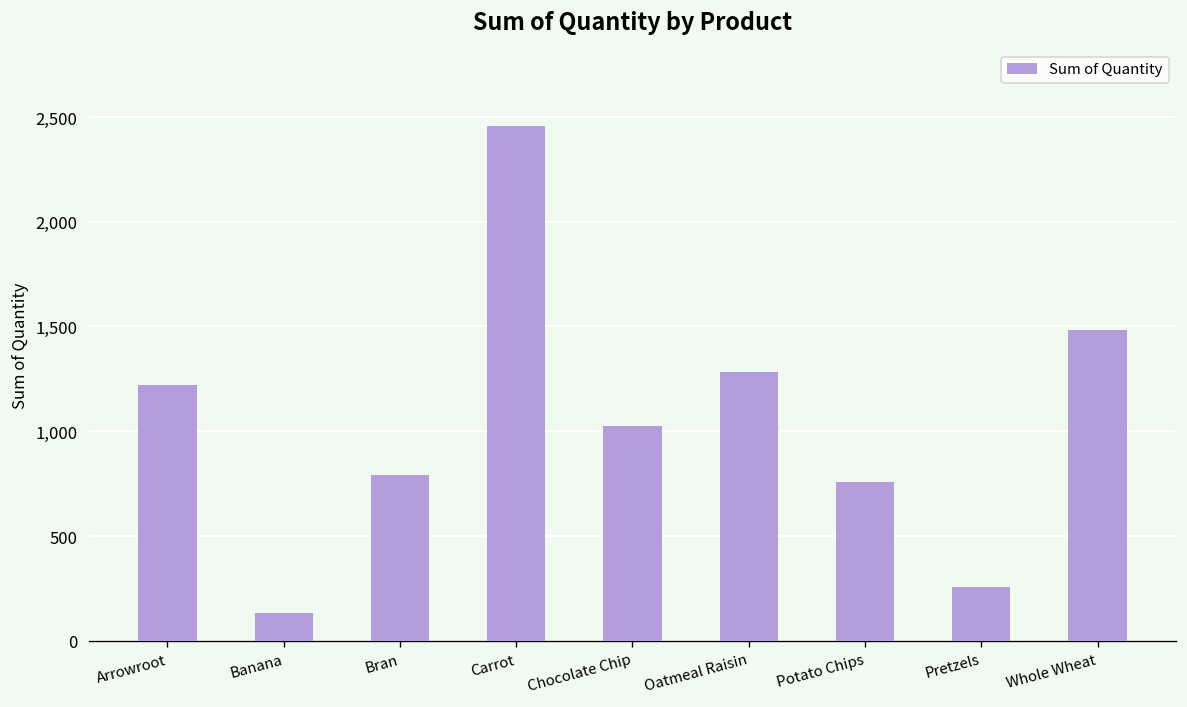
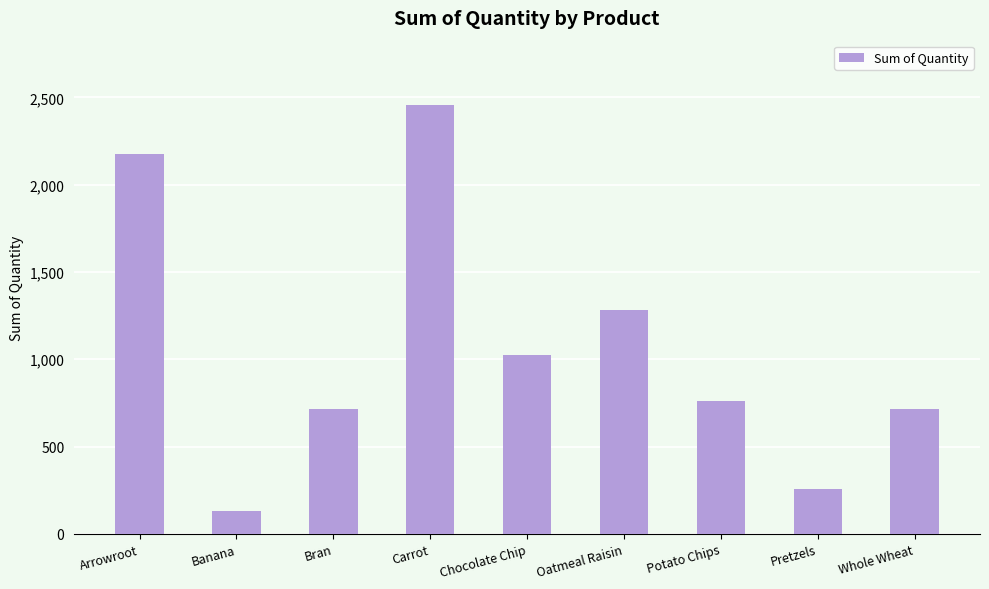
  {
-   "Arrowroot": "1,220",
+   "Arrowroot": "2,180",
    "Banana": "130",
-   "Bran": "790",
+   "Bran": "710",
    "Carrot": "2,460",
    "Chocolate Chip": "1,030",
    "Oatmeal Raisin": "1,280",
    "Potato Chips": "760",
    "Pretzels": "260",
-   "Whole Wheat": "1,480"
+   "Whole Wheat": "720"
  }
